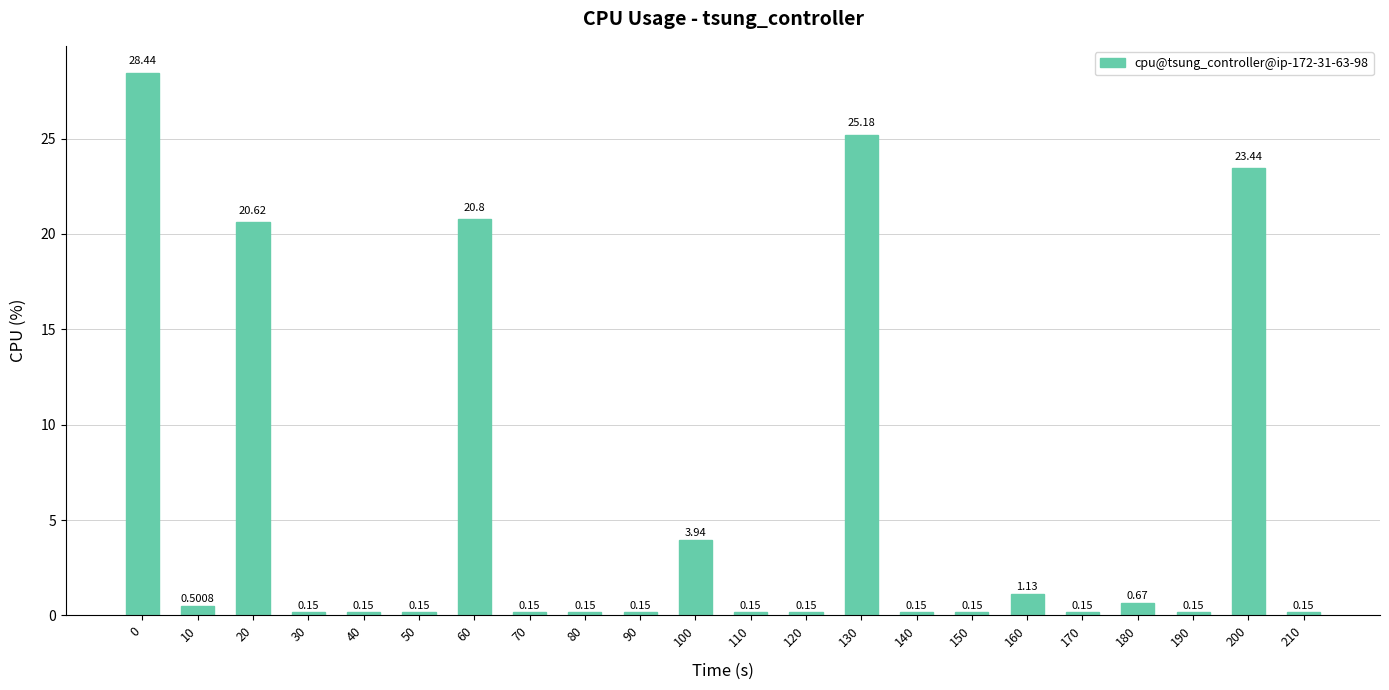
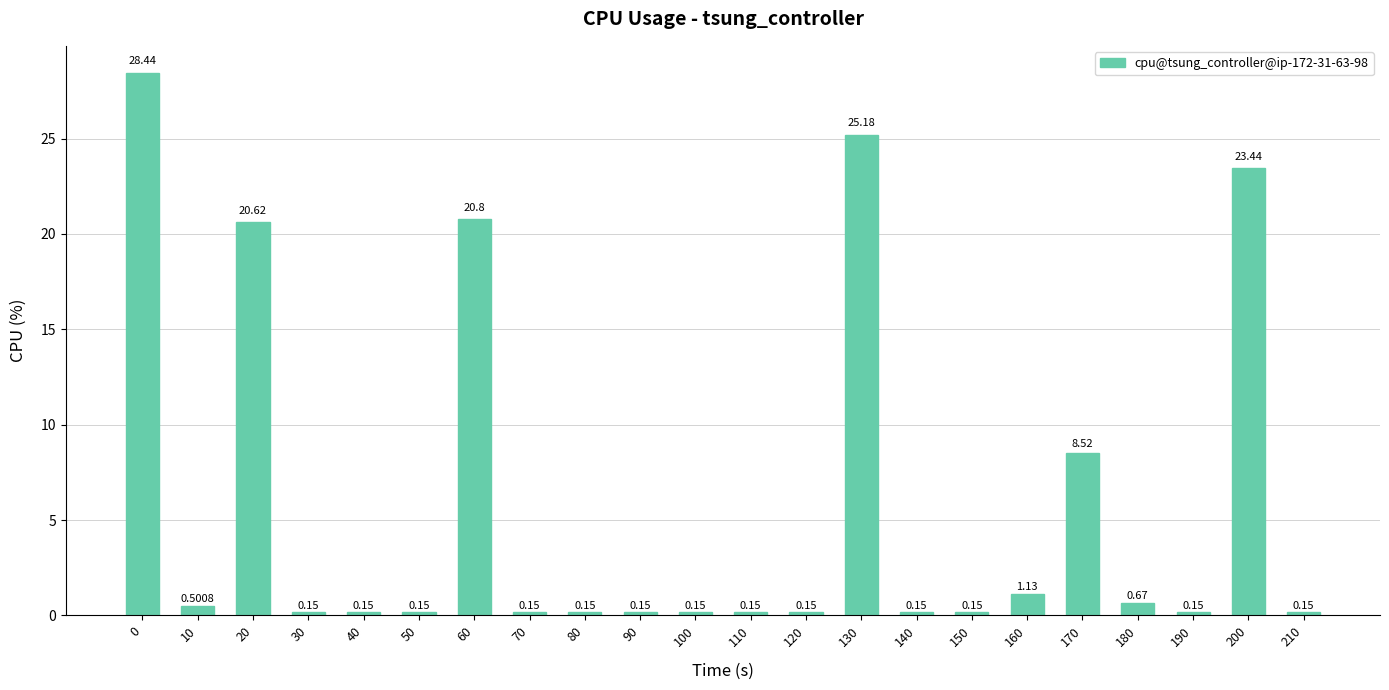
  {
    "0": 28.44,
    "10": 0.5008,
    "20": 20.62,
    "30": 0.15,
    "40": 0.15,
    "50": 0.15,
    "60": 20.8,
    "70": 0.15,
    "80": 0.15,
    "90": 0.15,
-   "100": 3.94,
+   "100": 0.15,
    "110": 0.15,
    "120": 0.15,
    "130": 25.18,
    "140": 0.15,
    "150": 0.15,
    "160": 1.13,
-   "170": 0.15,
+   "170": 8.52,
    "180": 0.67,
    "190": 0.15,
    "200": 23.44,
    "210": 0.15
  }
